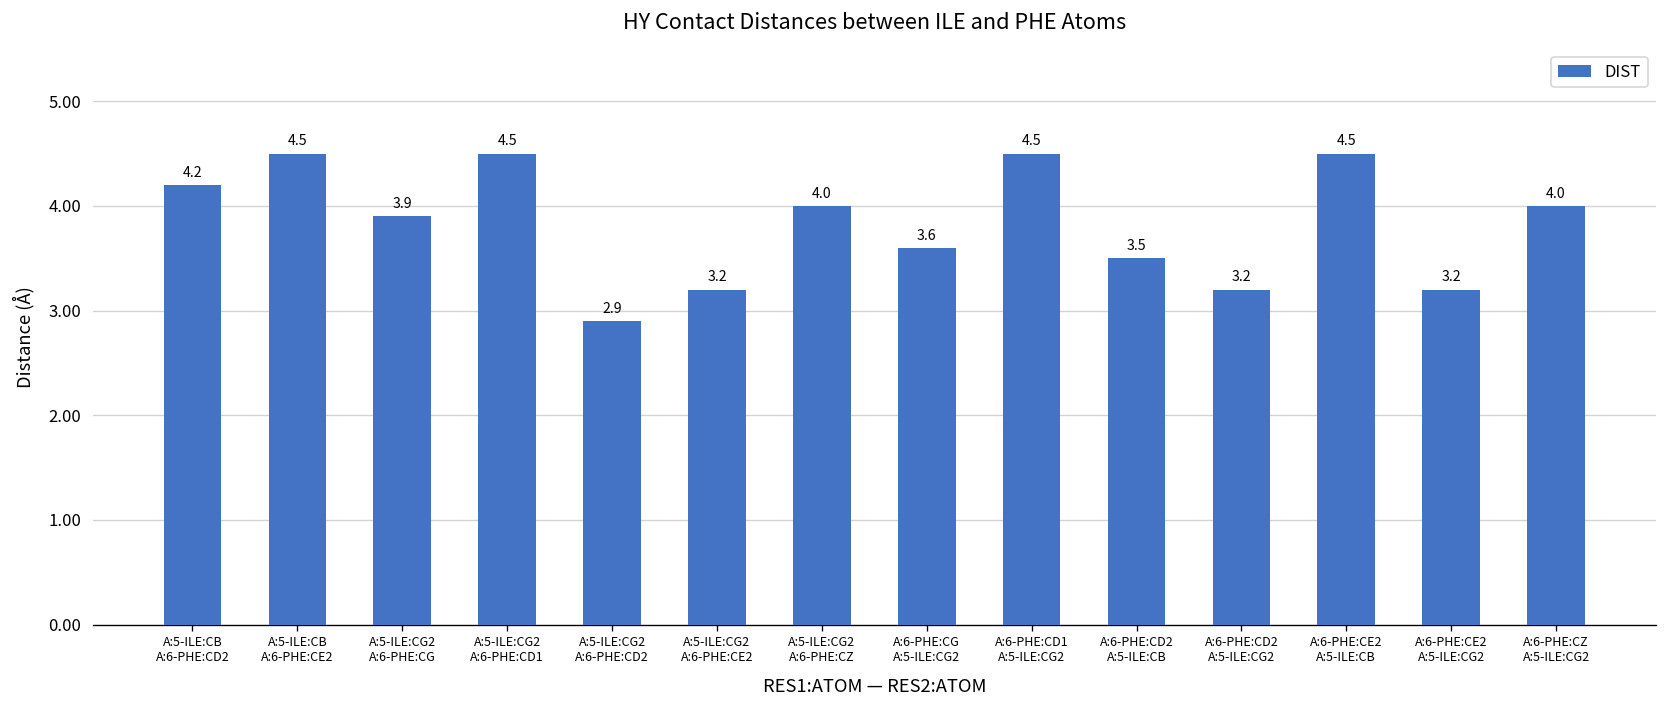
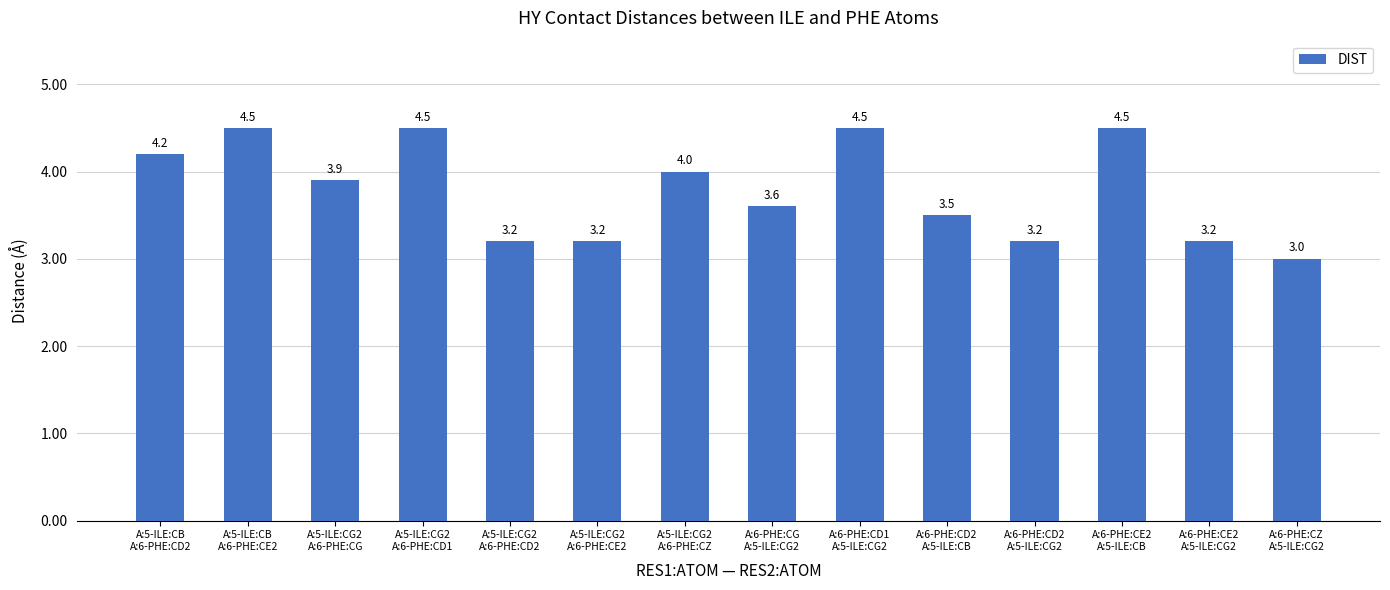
  {
    "A:5-ILE:CB A:6-PHE:CD2": 4.2,
    "A:5-ILE:CB A:6-PHE:CE2": 4.5,
    "A:5-ILE:CG2 A:6-PHE:CG": 3.9,
    "A:5-ILE:CG2 A:6-PHE:CD1": 4.5,
-   "A:5-ILE:CG2 A:6-PHE:CD2": 2.9,
+   "A:5-ILE:CG2 A:6-PHE:CD2": 3.2,
    "A:5-ILE:CG2 A:6-PHE:CE2": 3.2,
    "A:5-ILE:CG2 A:6-PHE:CZ": 4.0,
    "A:6-PHE:CG A:5-ILE:CG2": 3.6,
    "A:6-PHE:CD1 A:5-ILE:CG2": 4.5,
    "A:6-PHE:CD2 A:5-ILE:CB": 3.5,
    "A:6-PHE:CD2 A:5-ILE:CG2": 3.2,
    "A:6-PHE:CE2 A:5-ILE:CB": 4.5,
    "A:6-PHE:CE2 A:5-ILE:CG2": 3.2,
-   "A:6-PHE:CZ A:5-ILE:CG2": 4.0
+   "A:6-PHE:CZ A:5-ILE:CG2": 3.0
  }
